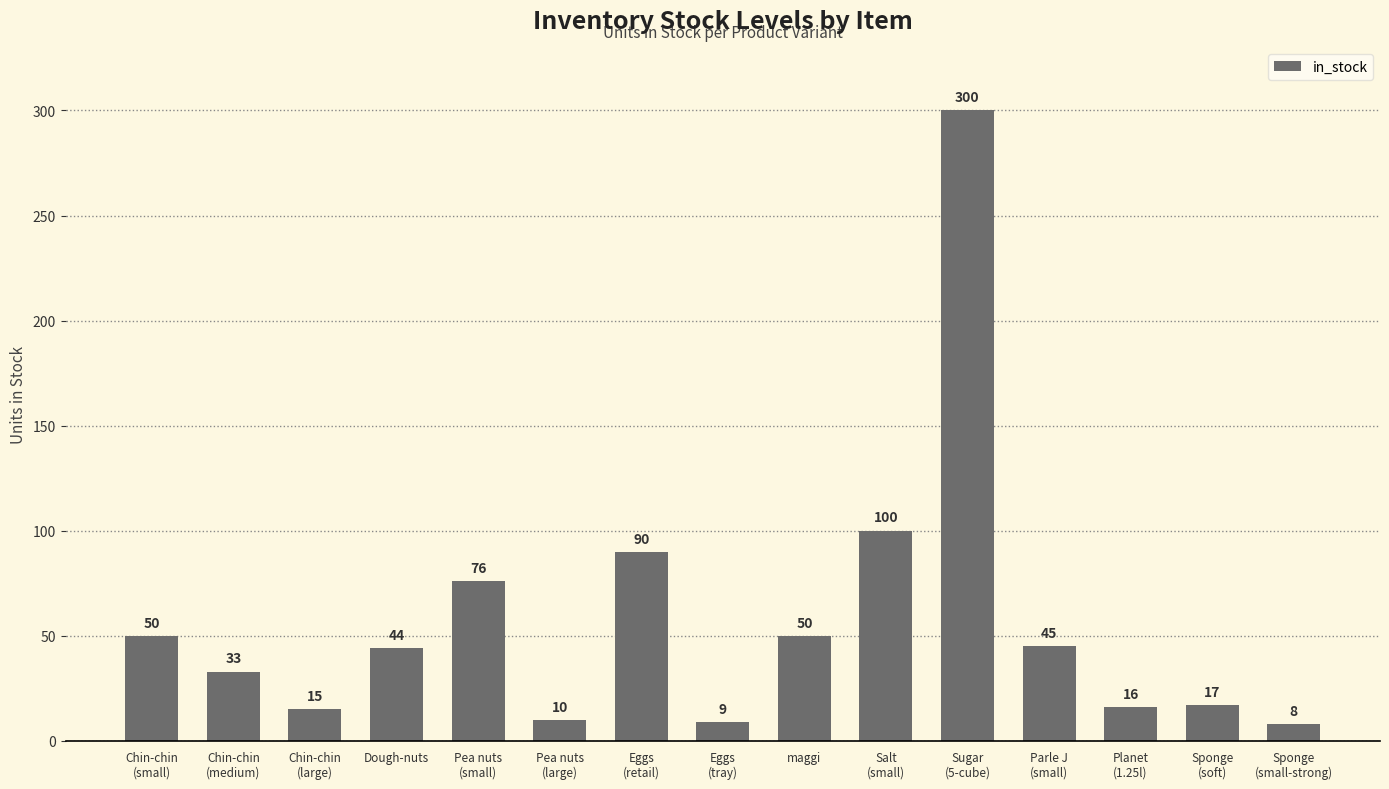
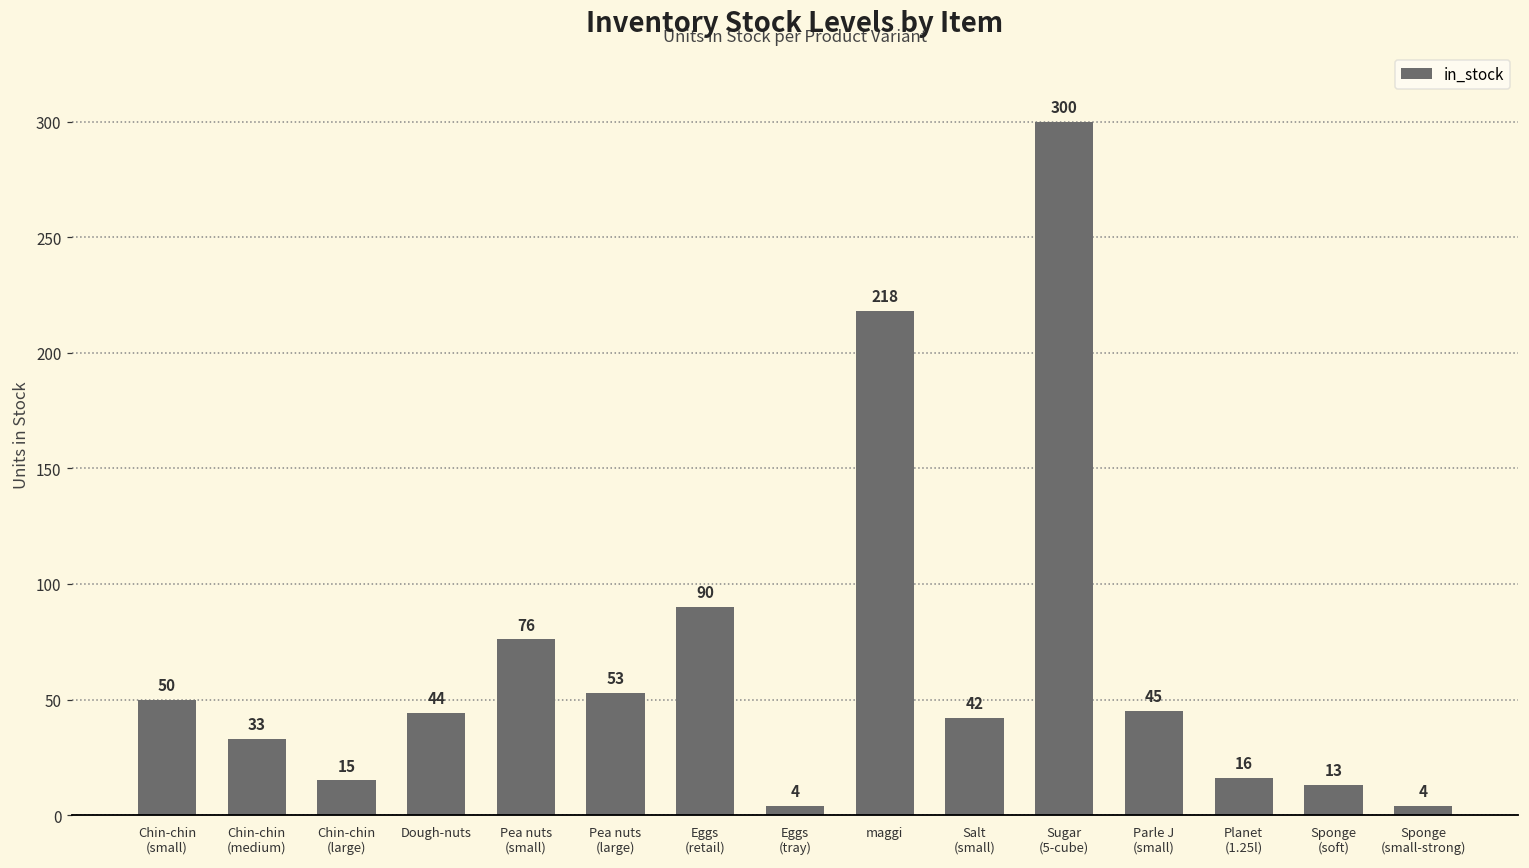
  {
    "Chin-chin (small)": 50,
    "Chin-chin (medium)": 33,
    "Chin-chin (large)": 15,
    "Dough-nuts": 44,
    "Pea nuts (small)": 76,
-   "Pea nuts (large)": 10,
+   "Pea nuts (large)": 53,
    "Eggs (retail)": 90,
-   "Eggs (tray)": 9,
-   "maggi": 50,
-   "Salt (small)": 100,
+   "Eggs (tray)": 4,
+   "maggi": 218,
+   "Salt (small)": 42,
    "Sugar (5-cube)": 300,
    "Parle J (small)": 45,
    "Planet (1.25l)": 16,
-   "Sponge (soft)": 17,
-   "Sponge (small-strong)": 8
+   "Sponge (soft)": 13,
+   "Sponge (small-strong)": 4
  }
